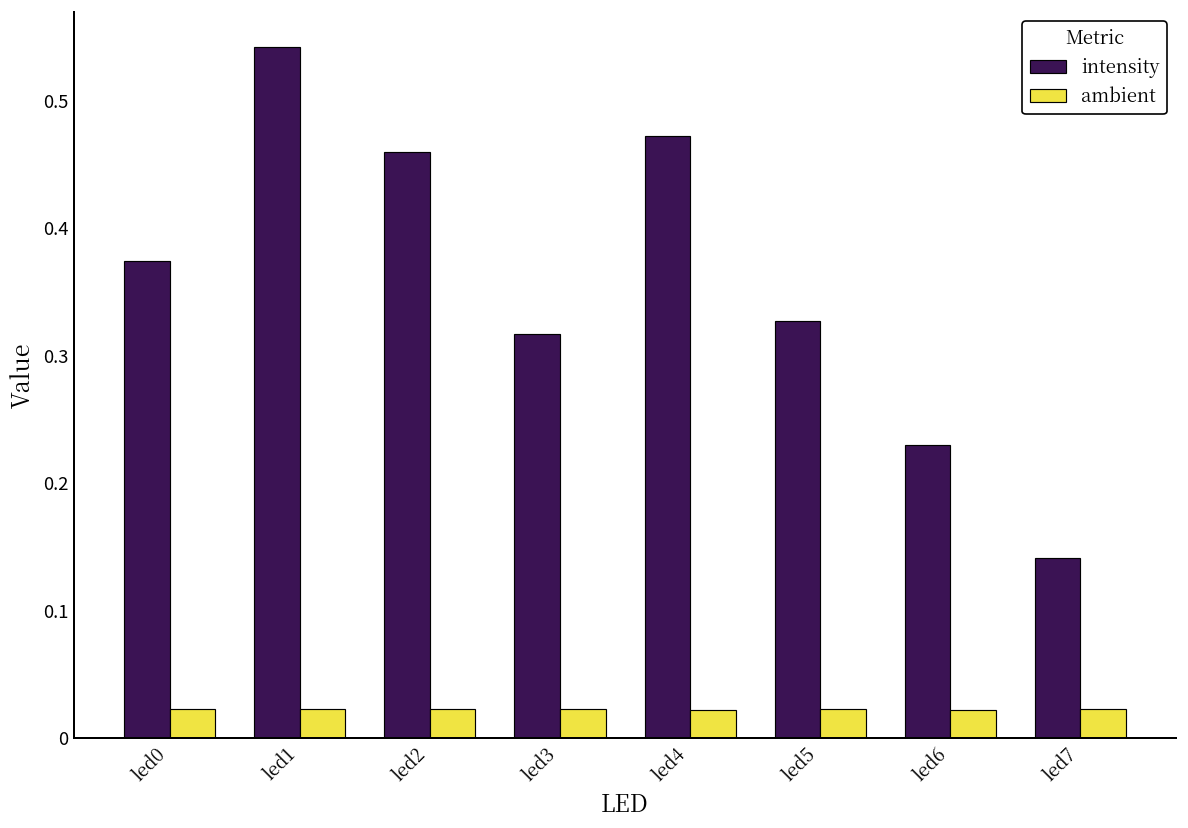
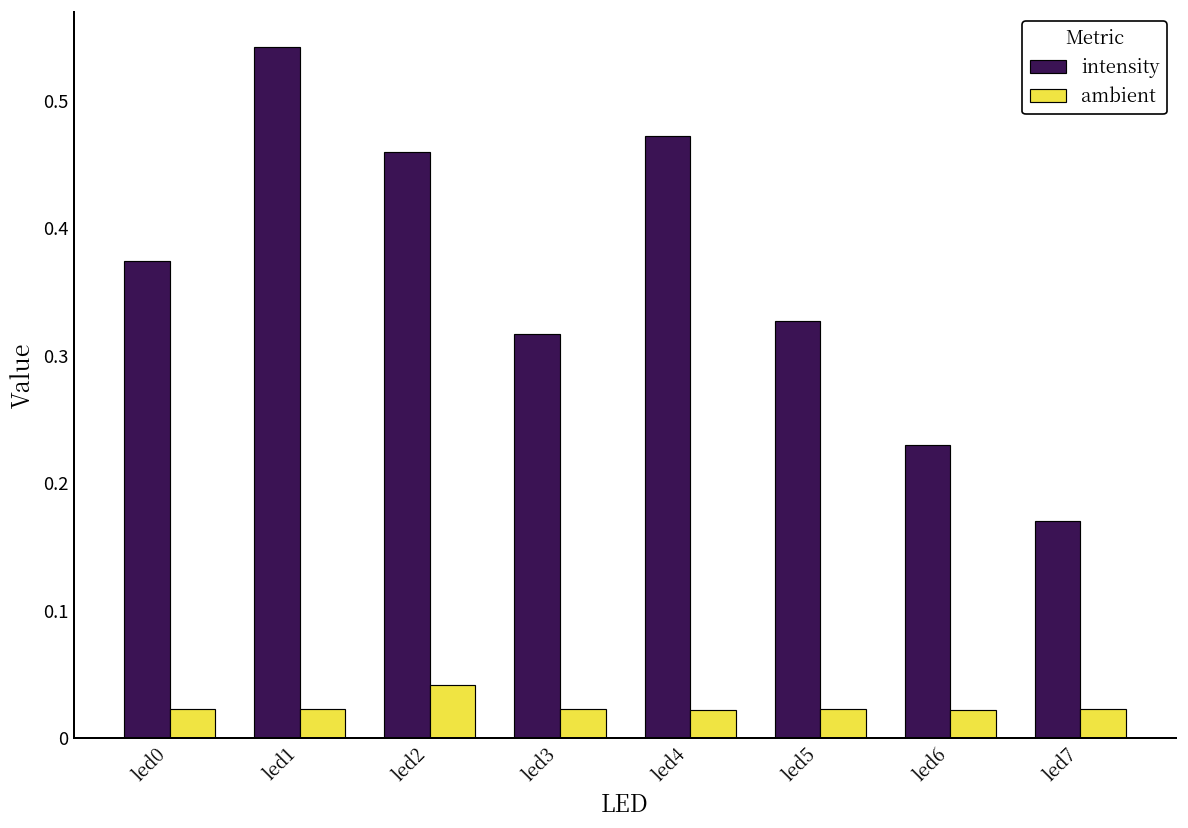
  {
    "intensity": {
      "led0": 0.374,
      "led1": 0.542,
      "led2": 0.460,
      "led3": 0.317,
      "led4": 0.472,
      "led5": 0.327,
      "led6": 0.230,
-     "led7": 0.142
+     "led7": 0.170
    },
    "ambient": {
      "led0": 0.023,
      "led1": 0.023,
-     "led2": 0.023,
+     "led2": 0.042,
      "led3": 0.023,
      "led4": 0.023,
      "led5": 0.023,
      "led6": 0.023,
      "led7": 0.023
    }
  }
